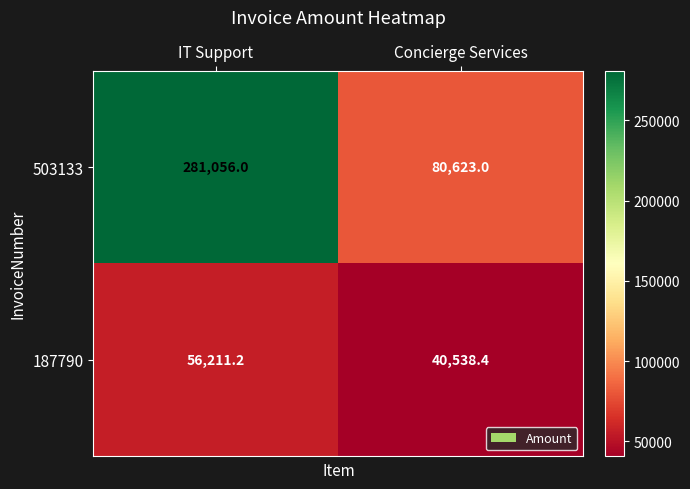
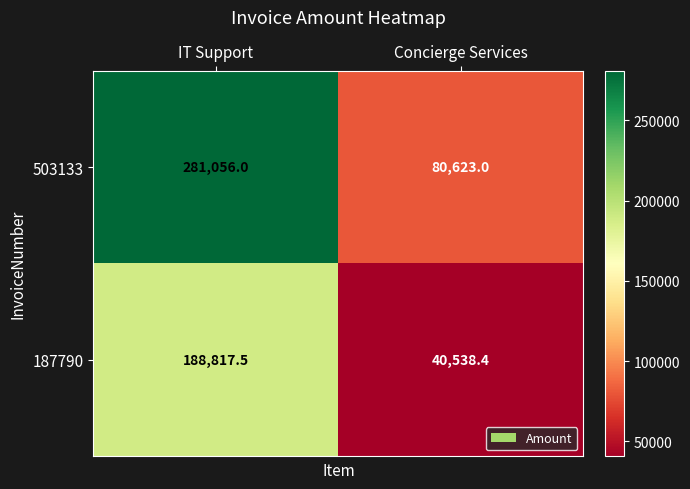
  {
    "503133": {
      "IT Support": "281,056.0",
      "Concierge Services": "80,623.0"
    },
    "187790": {
-     "IT Support": "56,211.2",
+     "IT Support": "188,817.5",
      "Concierge Services": "40,538.4"
    }
  }
